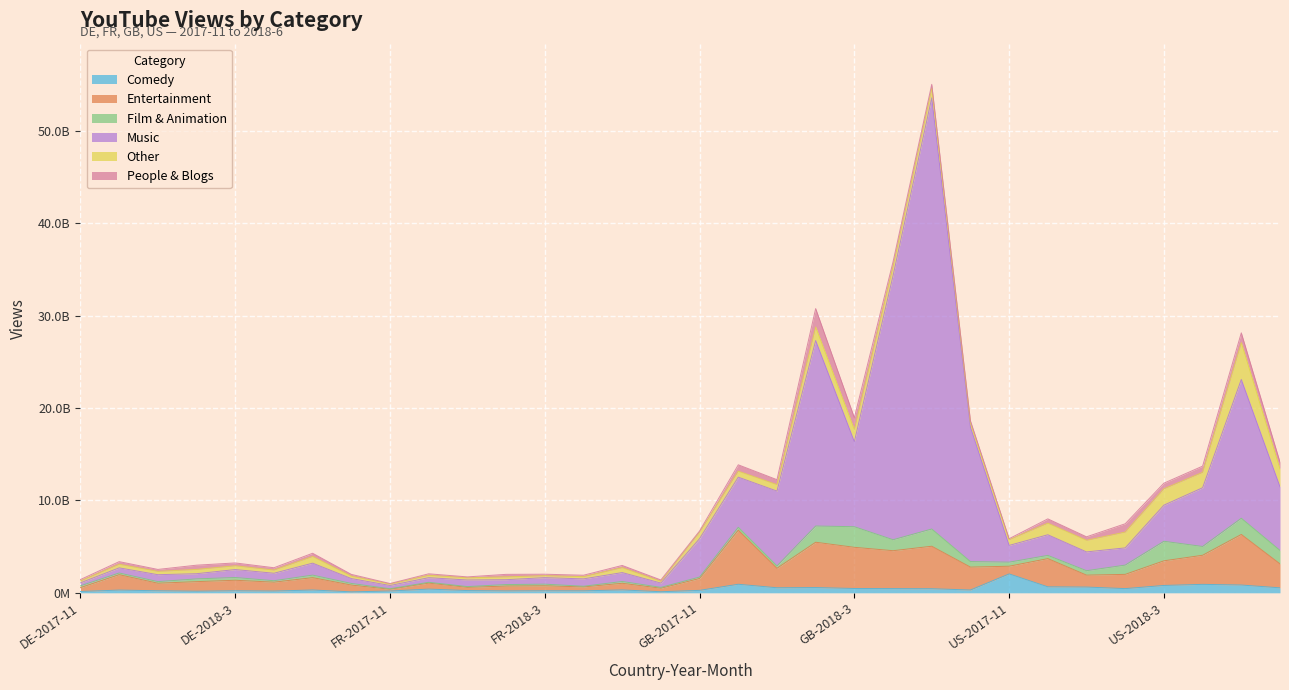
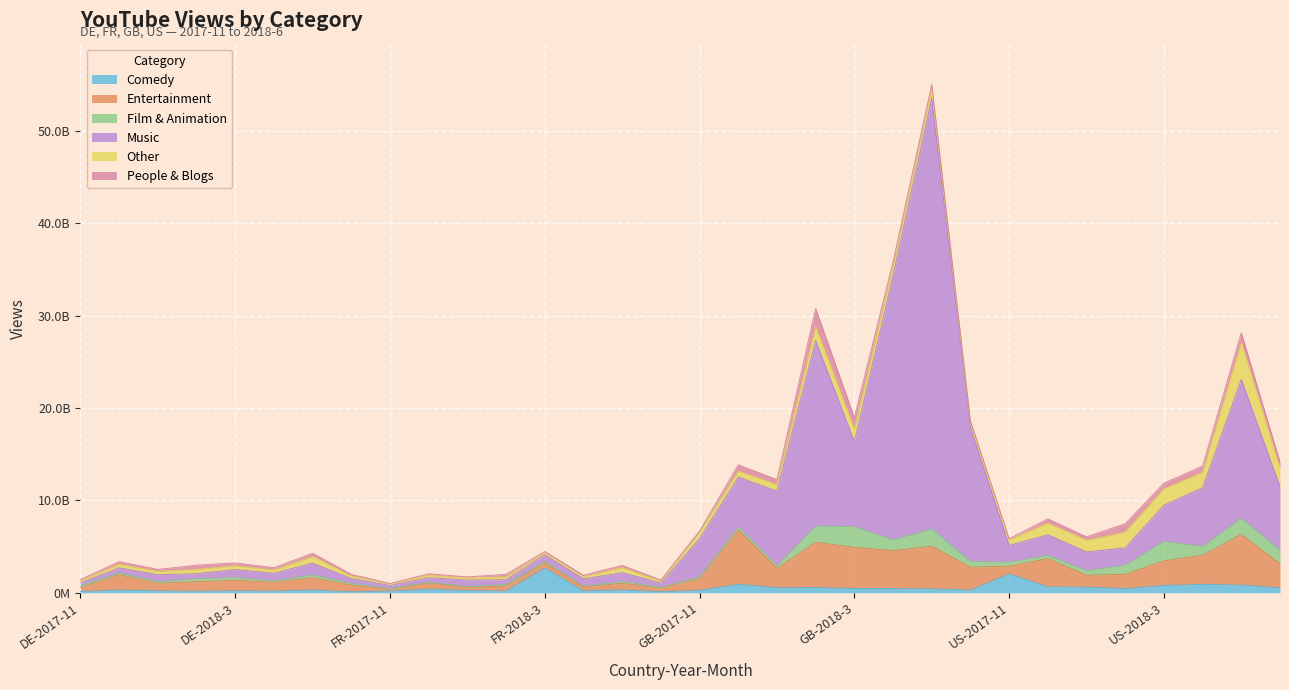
  {
    "Comedy": {
      "DE-2017-11": 0,
      "DE-2018-3": 0,
-     "FR-2018-3": 0,
+     "FR-2018-3": 3000000000,
      "GB-2017-11": 0,
      "GB-2018-3": 0,
      "US-2017-11": 2000000000,
      "US-2018-3": 1000000000
    },
    "Entertainment": {
      "DE-2018-3": 1000000000,
      "GB-2018-3": 4000000000,
      "US-2017-11": 1000000000,
      "US-2018-3": 3000000000
    },
    "Film & Animation": {
      "DE-2018-3": 0,
      "GB-2018-3": 2000000000,
      "US-2017-11": 0,
      "US-2018-3": 2000000000
    },
    "Music": {
      "DE-2018-3": 1000000000,
      "GB-2017-11": 4000000000,
      "GB-2018-3": 9000000000,
      "US-2017-11": 2000000000,
      "US-2018-3": 4000000000
    },
    "Other": {
      "DE-2018-3": 0,
      "GB-2018-3": 1000000000,
      "US-2018-3": 2000000000
    },
    "People & Blogs": {
      "DE-2018-3": 0,
      "GB-2018-3": 1000000000,
      "US-2018-3": 1000000000
    }
  }
